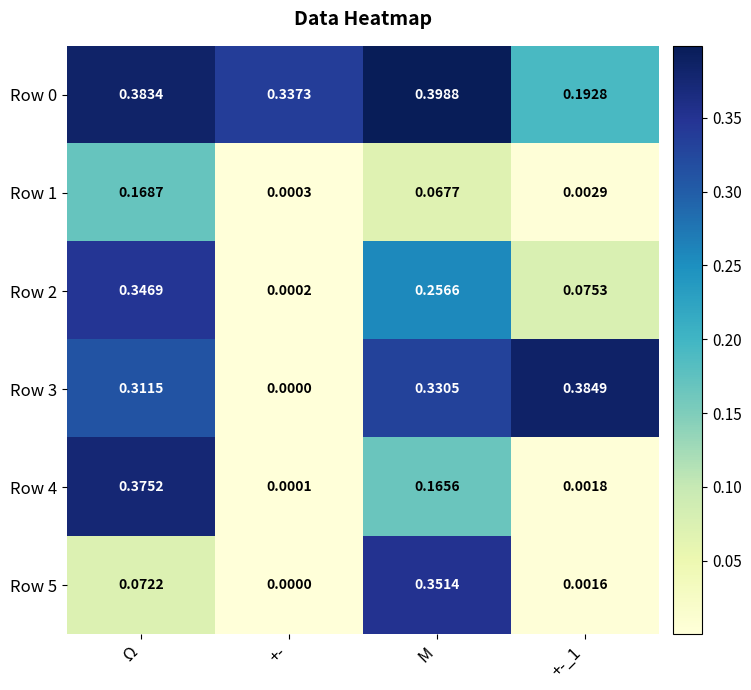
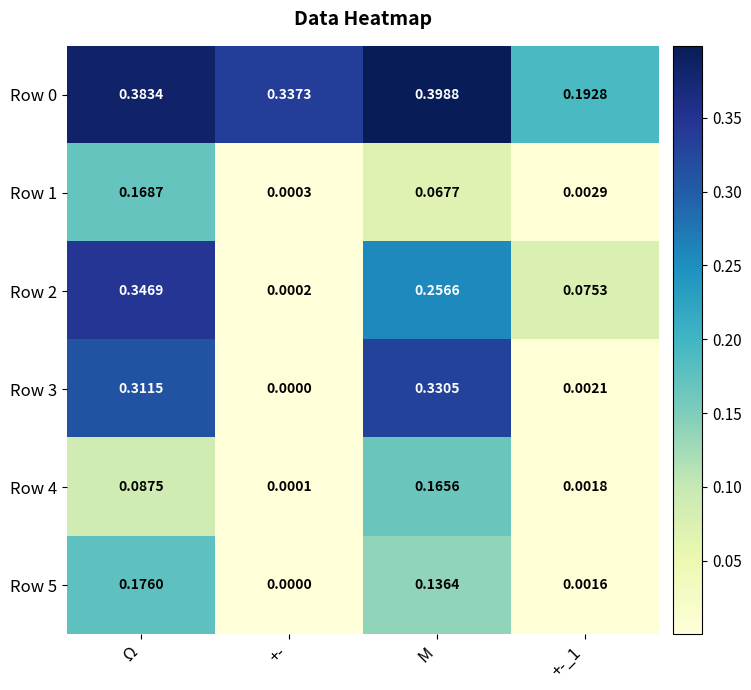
  {
    "Row 0": {
      "Ω": 0.3834,
      "+-": 0.3373,
      "M": 0.3988,
      "+-_1": 0.1928
    },
    "Row 1": {
      "Ω": 0.1687,
      "+-": 0.0003,
      "M": 0.0677,
      "+-_1": 0.0029
    },
    "Row 2": {
      "Ω": 0.3469,
      "+-": 0.0002,
      "M": 0.2566,
      "+-_1": 0.0753
    },
    "Row 3": {
      "Ω": 0.3115,
      "+-": 0.0000,
      "M": 0.3305,
-     "+-_1": 0.3849
+     "+-_1": 0.0021
    },
    "Row 4": {
-     "Ω": 0.3752,
+     "Ω": 0.0875,
      "+-": 0.0001,
      "M": 0.1656,
      "+-_1": 0.0018
    },
    "Row 5": {
-     "Ω": 0.0722,
+     "Ω": 0.1760,
      "+-": 0.0000,
-     "M": 0.3514,
+     "M": 0.1364,
      "+-_1": 0.0016
    }
  }
